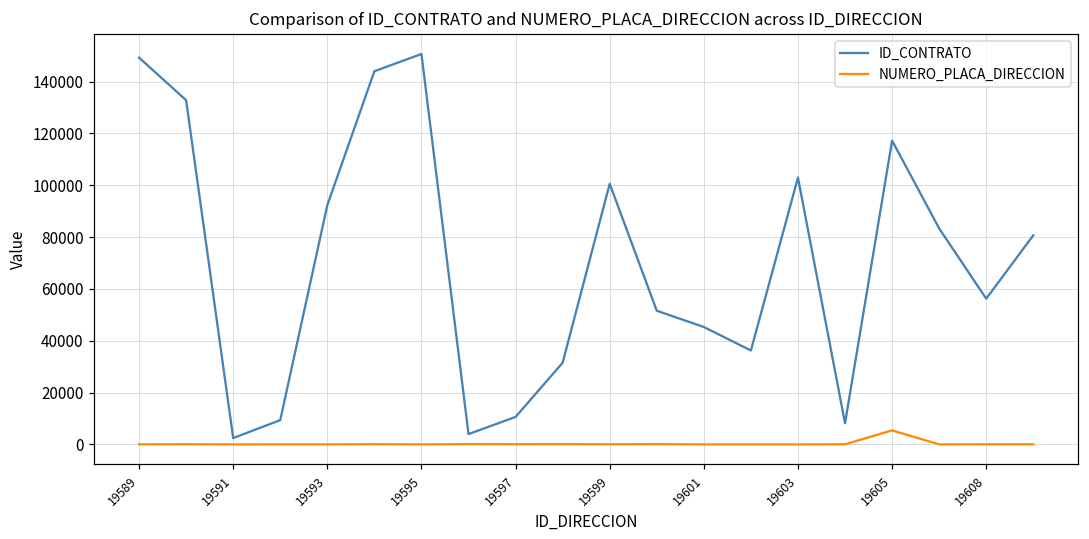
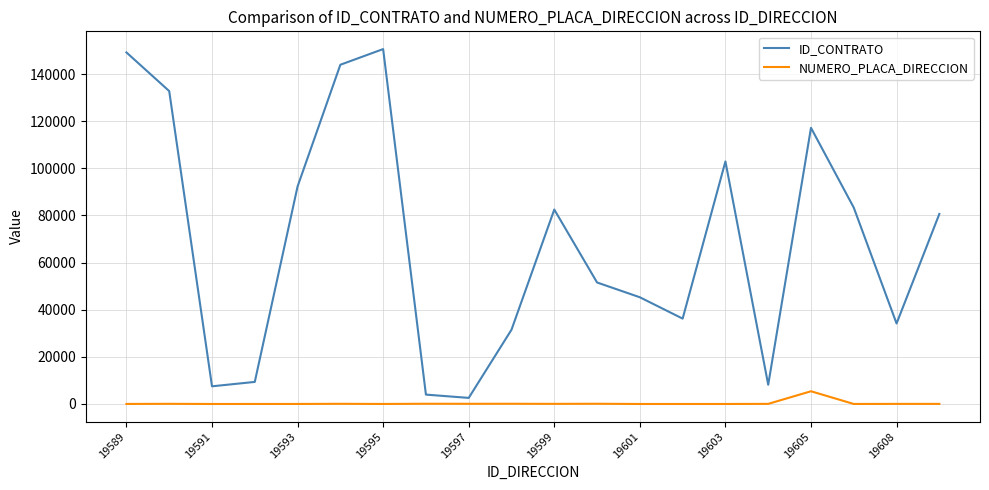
  {
    "ID_CONTRATO": {
      "19589": 149000,
-     "19591": 2000,
+     "19591": 8000,
      "19593": 92000,
      "19595": 151000,
-     "19597": 11000,
-     "19599": 101000,
+     "19597": 3000,
+     "19599": 83000,
      "19601": 45000,
      "19603": 103000,
      "19605": 117000,
-     "19608": 56000
+     "19608": 34000
    },
    "NUMERO_PLACA_DIRECCION": {
      "19589": 0,
      "19591": 0,
      "19593": 0,
      "19595": 0,
      "19597": 0,
      "19599": 0,
      "19601": 0,
      "19603": 0,
      "19605": 5000,
      "19608": 0
    }
  }
